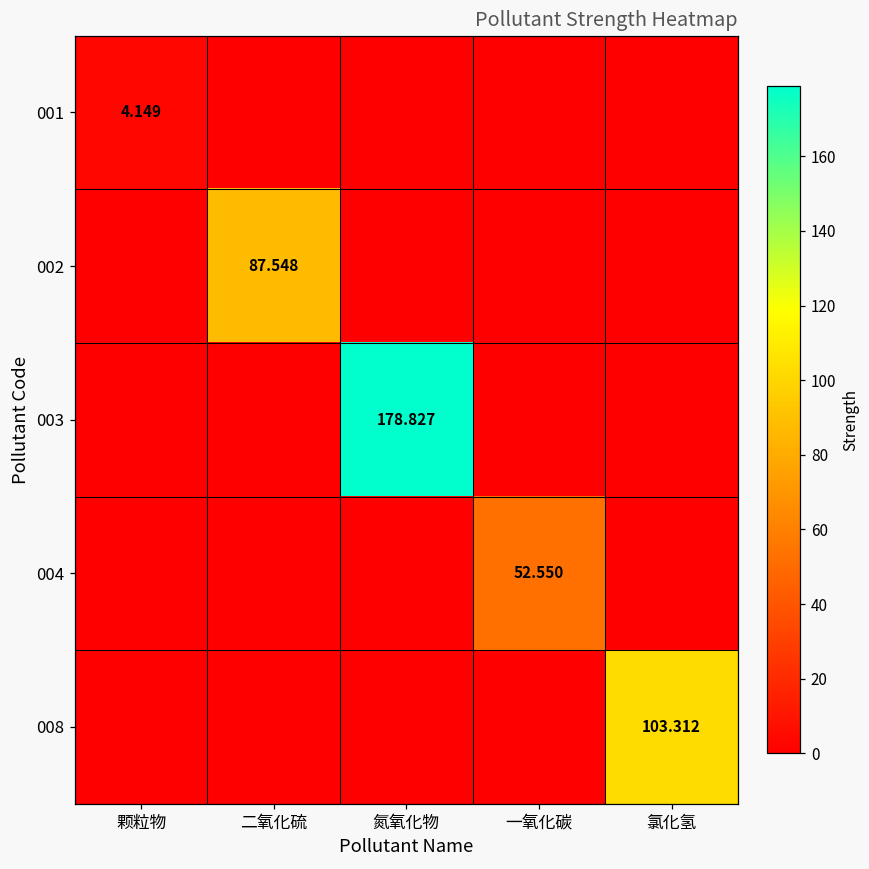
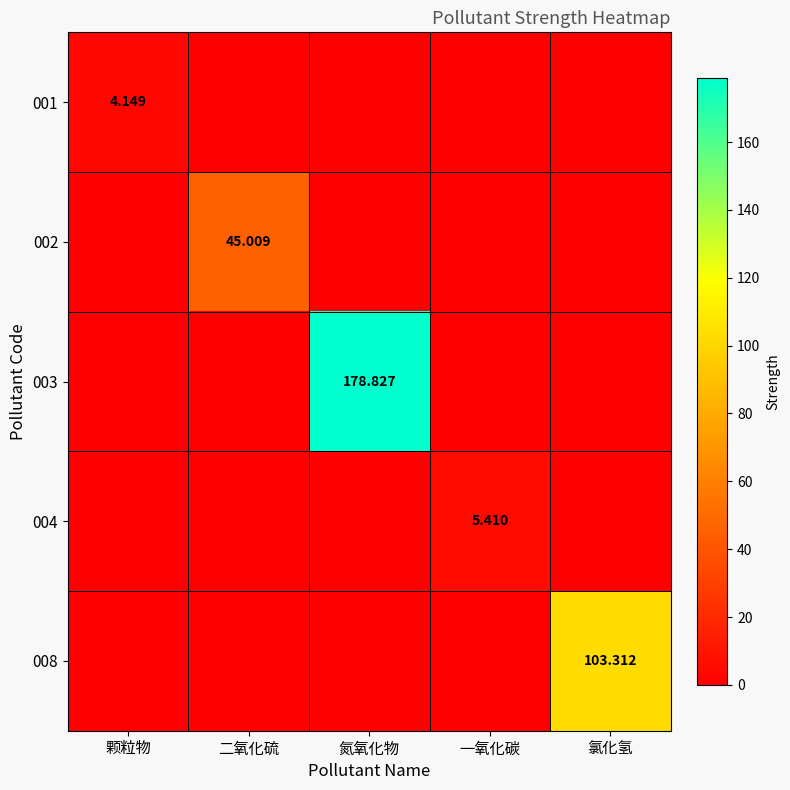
  {
    "001": {
      "颗粒物": 4.149
    },
    "002": {
-     "二氧化硫": 87.548
+     "二氧化硫": 45.009
    },
    "003": {
      "氮氧化物": 178.827
    },
    "004": {
-     "一氧化碳": 52.550
+     "一氧化碳": 5.410
    },
    "008": {
      "氯化氢": 103.312
    }
  }
